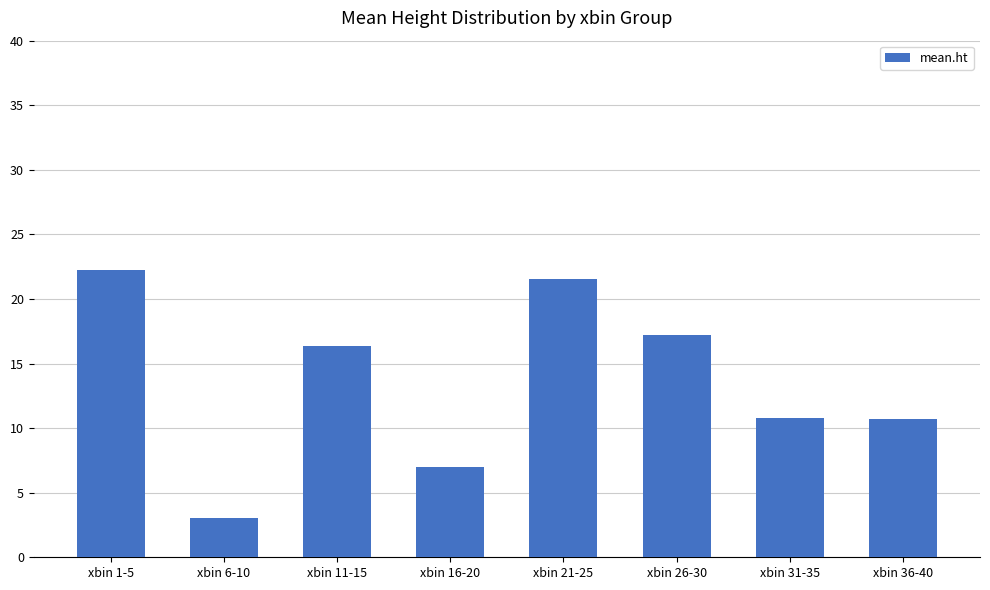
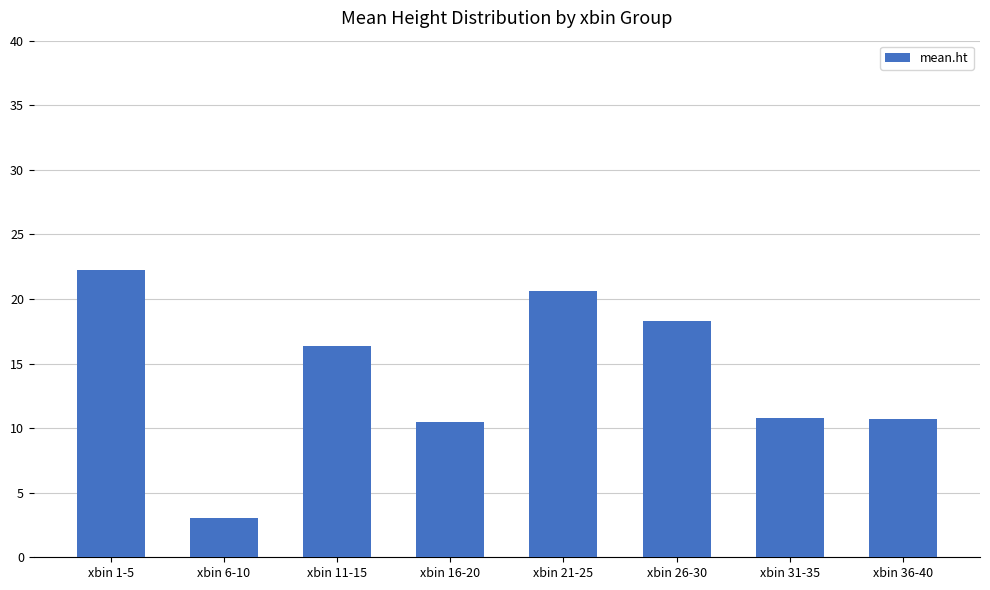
  {
    "xbin 1-5": 22.3,
    "xbin 6-10": 3.0,
    "xbin 11-15": 16.3,
-   "xbin 16-20": 7.0,
-   "xbin 21-25": 21.6,
-   "xbin 26-30": 17.2,
+   "xbin 16-20": 10.5,
+   "xbin 21-25": 20.7,
+   "xbin 26-30": 18.3,
    "xbin 31-35": 10.8,
    "xbin 36-40": 10.7
  }
